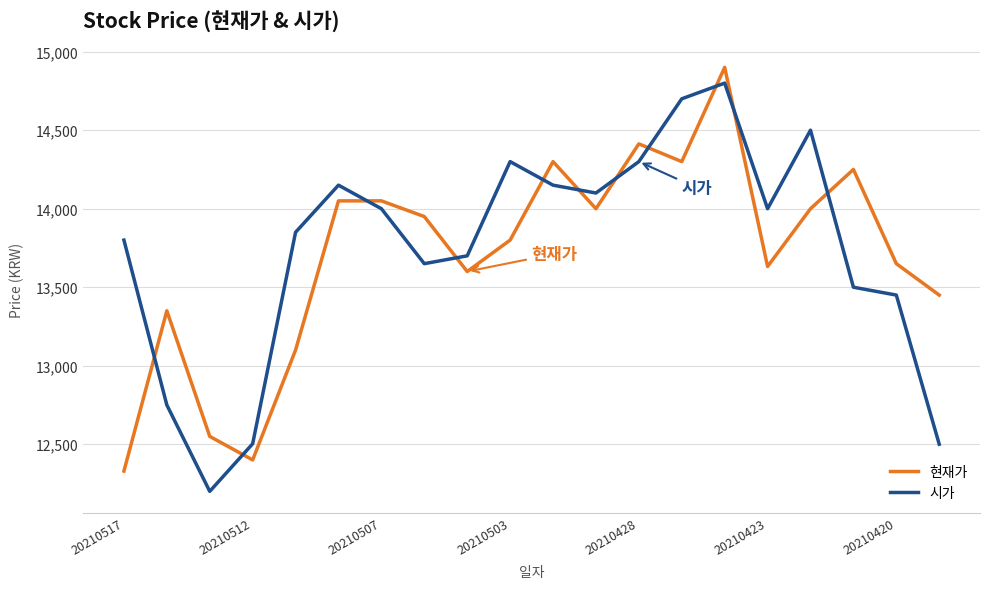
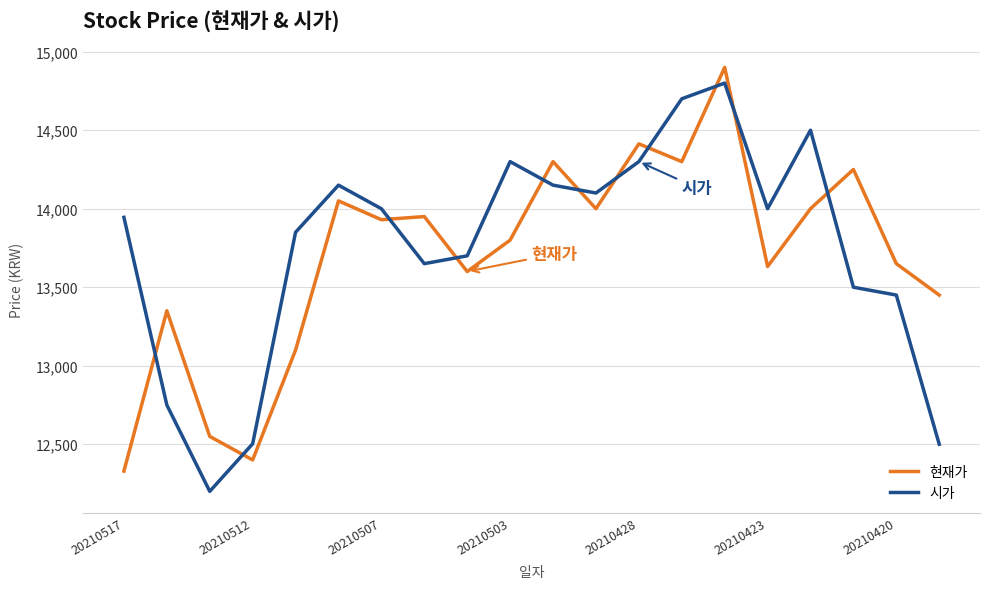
  {
    "현재가": {
      "20210517": "12,330",
      "20210512": "12,400",
-     "20210507": "14,050",
+     "20210507": "13,930",
      "20210503": "13,800",
      "20210428": "14,410",
      "20210423": "13,630",
      "20210420": "13,650"
    },
    "시가": {
-     "20210517": "13,800",
+     "20210517": "13,950",
      "20210512": "12,500",
      "20210507": "14,000",
      "20210503": "14,300",
      "20210428": "14,300",
      "20210423": "14,000",
      "20210420": "13,450"
    }
  }
